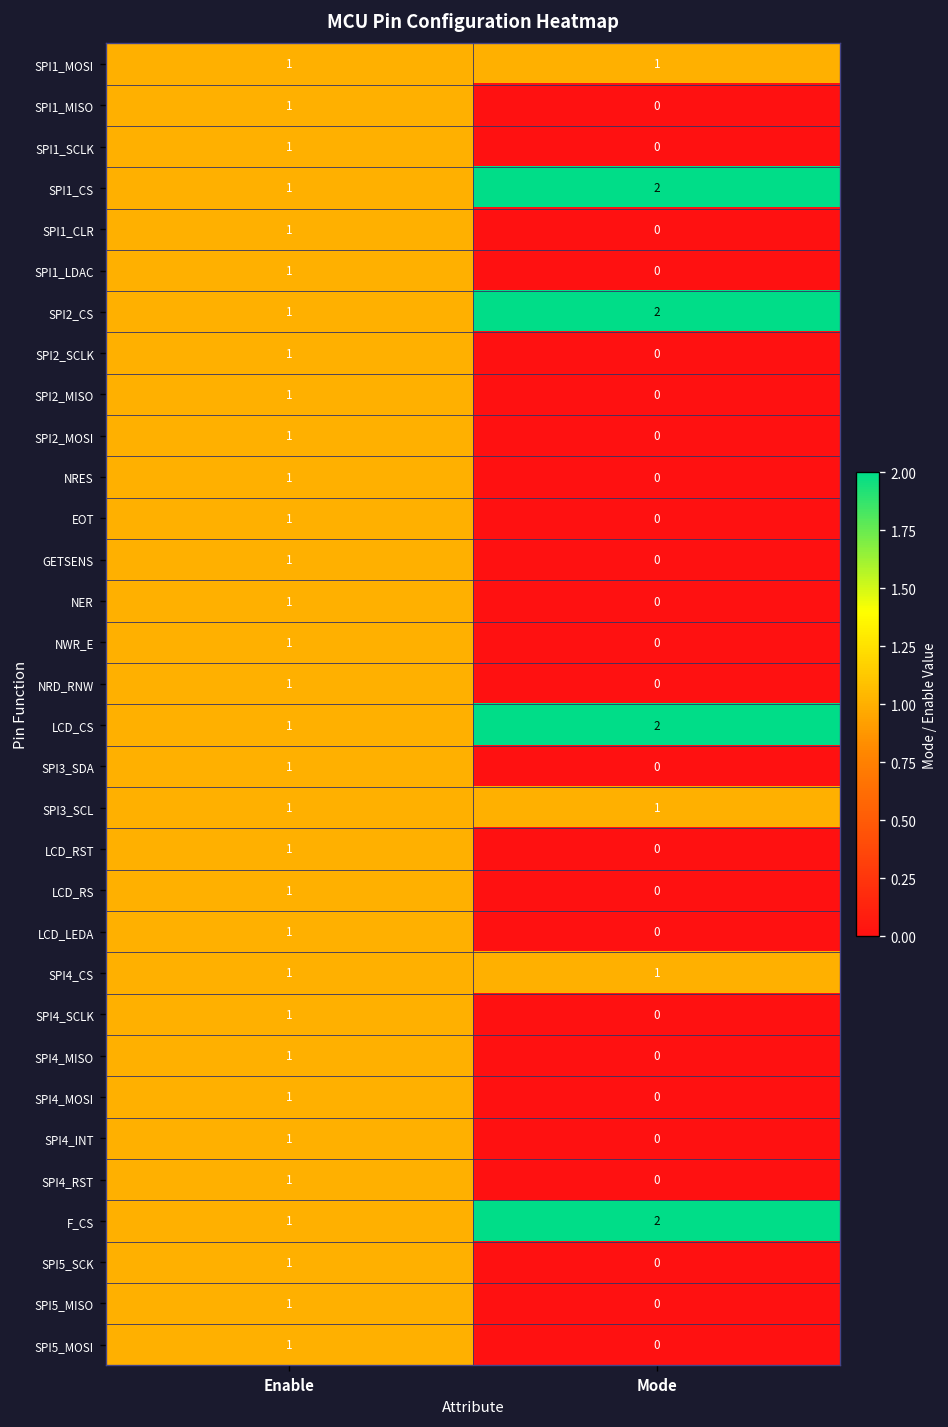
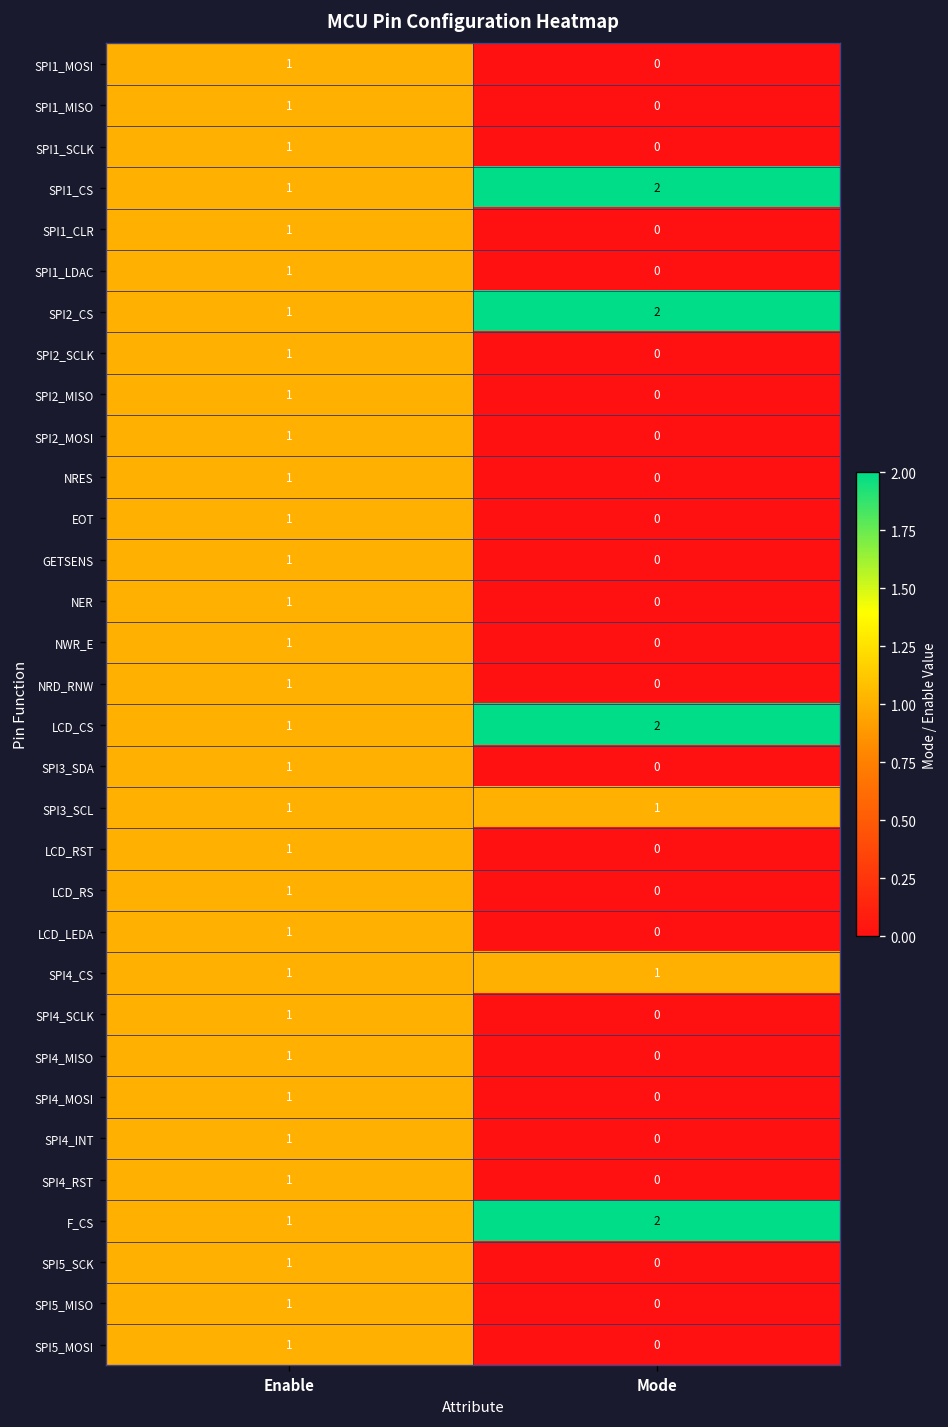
  {
    "SPI1_MOSI": {
      "Enable": 1,
-     "Mode": 1
+     "Mode": 0
    },
    "SPI1_MISO": {
      "Enable": 1,
      "Mode": 0
    },
    "SPI1_SCLK": {
      "Enable": 1,
      "Mode": 0
    },
    "SPI1_CS": {
      "Enable": 1,
      "Mode": 2
    },
    "SPI1_CLR": {
      "Enable": 1,
      "Mode": 0
    },
    "SPI1_LDAC": {
      "Enable": 1,
      "Mode": 0
    },
    "SPI2_CS": {
      "Enable": 1,
      "Mode": 2
    },
    "SPI2_SCLK": {
      "Enable": 1,
      "Mode": 0
    },
    "SPI2_MISO": {
      "Enable": 1,
      "Mode": 0
    },
    "SPI2_MOSI": {
      "Enable": 1,
      "Mode": 0
    },
    "NRES": {
      "Enable": 1,
      "Mode": 0
    },
    "EOT": {
      "Enable": 1,
      "Mode": 0
    },
    "GETSENS": {
      "Enable": 1,
      "Mode": 0
    },
    "NER": {
      "Enable": 1,
      "Mode": 0
    },
    "NWR_E": {
      "Enable": 1,
      "Mode": 0
    },
    "NRD_RNW": {
      "Enable": 1,
      "Mode": 0
    },
    "LCD_CS": {
      "Enable": 1,
      "Mode": 2
    },
    "SPI3_SDA": {
      "Enable": 1,
      "Mode": 0
    },
    "SPI3_SCL": {
      "Enable": 1,
      "Mode": 1
    },
    "LCD_RST": {
      "Enable": 1,
      "Mode": 0
    },
    "LCD_RS": {
      "Enable": 1,
      "Mode": 0
    },
    "LCD_LEDA": {
      "Enable": 1,
      "Mode": 0
    },
    "SPI4_CS": {
      "Enable": 1,
      "Mode": 1
    },
    "SPI4_SCLK": {
      "Enable": 1,
      "Mode": 0
    },
    "SPI4_MISO": {
      "Enable": 1,
      "Mode": 0
    },
    "SPI4_MOSI": {
      "Enable": 1,
      "Mode": 0
    },
    "SPI4_INT": {
      "Enable": 1,
      "Mode": 0
    },
    "SPI4_RST": {
      "Enable": 1,
      "Mode": 0
    },
    "F_CS": {
      "Enable": 1,
      "Mode": 2
    },
    "SPI5_SCK": {
      "Enable": 1,
      "Mode": 0
    },
    "SPI5_MISO": {
      "Enable": 1,
      "Mode": 0
    },
    "SPI5_MOSI": {
      "Enable": 1,
      "Mode": 0
    }
  }
